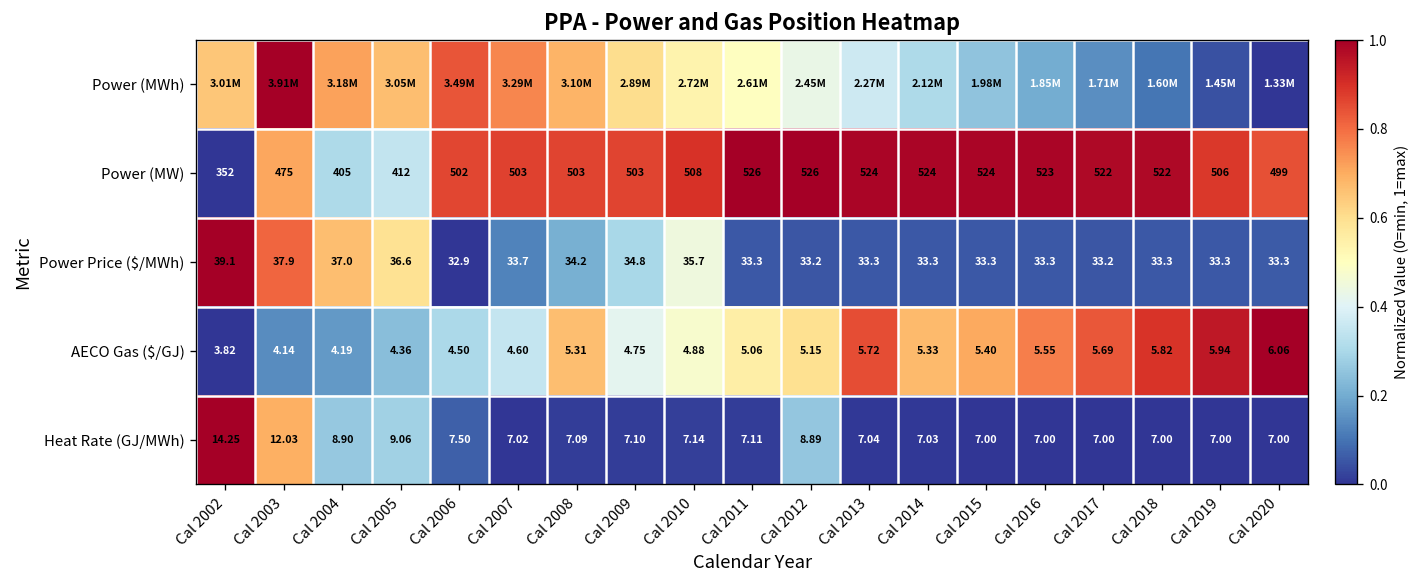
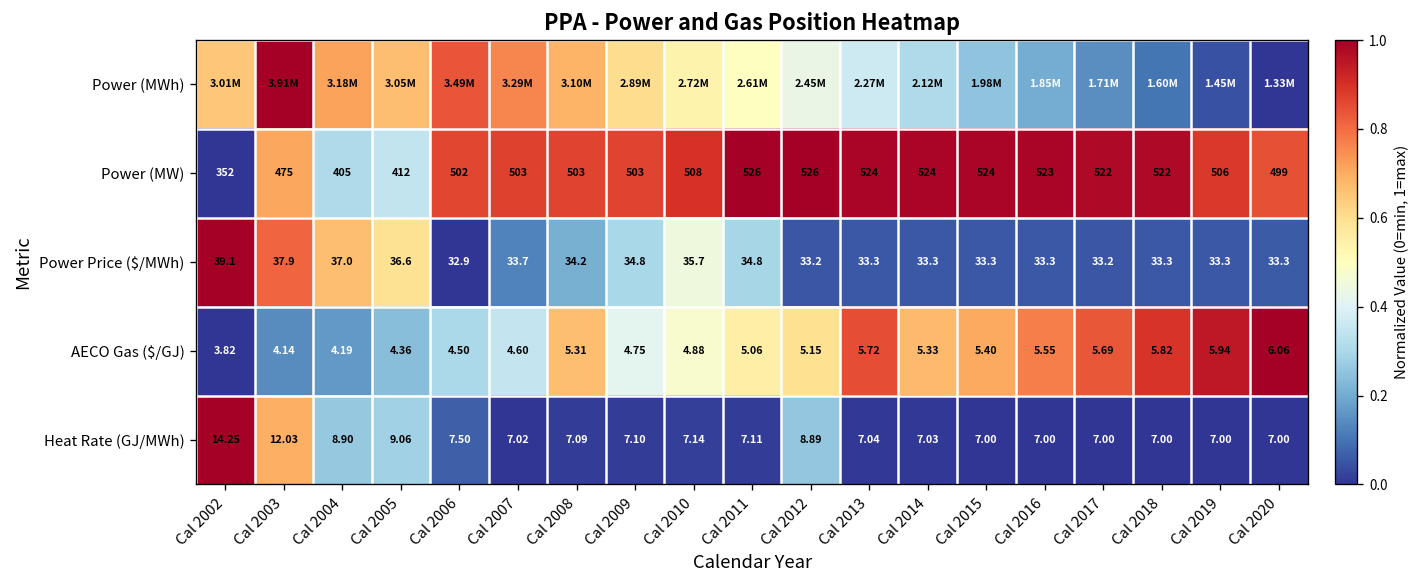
  {
    "Power (MWh)": {
      "Cal 2002": "3.01M",
      "Cal 2003": "3.91M",
      "Cal 2004": "3.18M",
      "Cal 2005": "3.05M",
      "Cal 2006": "3.49M",
      "Cal 2007": "3.29M",
      "Cal 2008": "3.10M",
      "Cal 2009": "2.89M",
      "Cal 2010": "2.72M",
      "Cal 2011": "2.61M",
      "Cal 2012": "2.45M",
      "Cal 2013": "2.27M",
      "Cal 2014": "2.12M",
      "Cal 2015": "1.98M",
      "Cal 2016": "1.85M",
      "Cal 2017": "1.71M",
      "Cal 2018": "1.60M",
      "Cal 2019": "1.45M",
      "Cal 2020": "1.33M"
    },
    "Power (MW)": {
      "Cal 2002": "352",
      "Cal 2003": "475",
      "Cal 2004": "405",
      "Cal 2005": "412",
      "Cal 2006": "502",
      "Cal 2007": "503",
      "Cal 2008": "503",
      "Cal 2009": "503",
      "Cal 2010": "508",
      "Cal 2011": "526",
      "Cal 2012": "526",
      "Cal 2013": "524",
      "Cal 2014": "524",
      "Cal 2015": "524",
      "Cal 2016": "523",
      "Cal 2017": "522",
      "Cal 2018": "522",
      "Cal 2019": "506",
      "Cal 2020": "499"
    },
    "Power Price ($/MWh)": {
      "Cal 2002": "39.1",
      "Cal 2003": "37.9",
      "Cal 2004": "37.0",
      "Cal 2005": "36.6",
      "Cal 2006": "32.9",
      "Cal 2007": "33.7",
      "Cal 2008": "34.2",
      "Cal 2009": "34.8",
      "Cal 2010": "35.7",
-     "Cal 2011": "33.3",
+     "Cal 2011": "34.8",
      "Cal 2012": "33.2",
      "Cal 2013": "33.3",
      "Cal 2014": "33.3",
      "Cal 2015": "33.3",
      "Cal 2016": "33.3",
      "Cal 2017": "33.2",
      "Cal 2018": "33.3",
      "Cal 2019": "33.3",
      "Cal 2020": "33.3"
    },
    "AECO Gas ($/GJ)": {
      "Cal 2002": "3.82",
      "Cal 2003": "4.14",
      "Cal 2004": "4.19",
      "Cal 2005": "4.36",
      "Cal 2006": "4.50",
      "Cal 2007": "4.60",
      "Cal 2008": "5.31",
      "Cal 2009": "4.75",
      "Cal 2010": "4.88",
      "Cal 2011": "5.06",
      "Cal 2012": "5.15",
      "Cal 2013": "5.72",
      "Cal 2014": "5.33",
      "Cal 2015": "5.40",
      "Cal 2016": "5.55",
      "Cal 2017": "5.69",
      "Cal 2018": "5.82",
      "Cal 2019": "5.94",
      "Cal 2020": "6.06"
    },
    "Heat Rate (GJ/MWh)": {
      "Cal 2002": "14.25",
      "Cal 2003": "12.03",
      "Cal 2004": "8.90",
      "Cal 2005": "9.06",
      "Cal 2006": "7.50",
      "Cal 2007": "7.02",
      "Cal 2008": "7.09",
      "Cal 2009": "7.10",
      "Cal 2010": "7.14",
      "Cal 2011": "7.11",
      "Cal 2012": "8.89",
      "Cal 2013": "7.04",
      "Cal 2014": "7.03",
      "Cal 2015": "7.00",
      "Cal 2016": "7.00",
      "Cal 2017": "7.00",
      "Cal 2018": "7.00",
      "Cal 2019": "7.00",
      "Cal 2020": "7.00"
    }
  }
